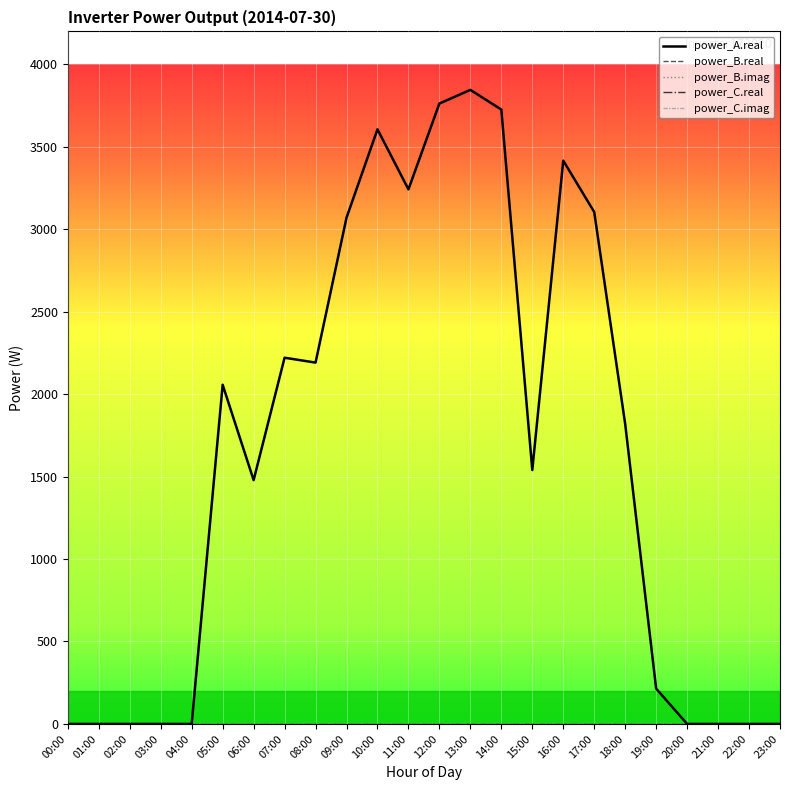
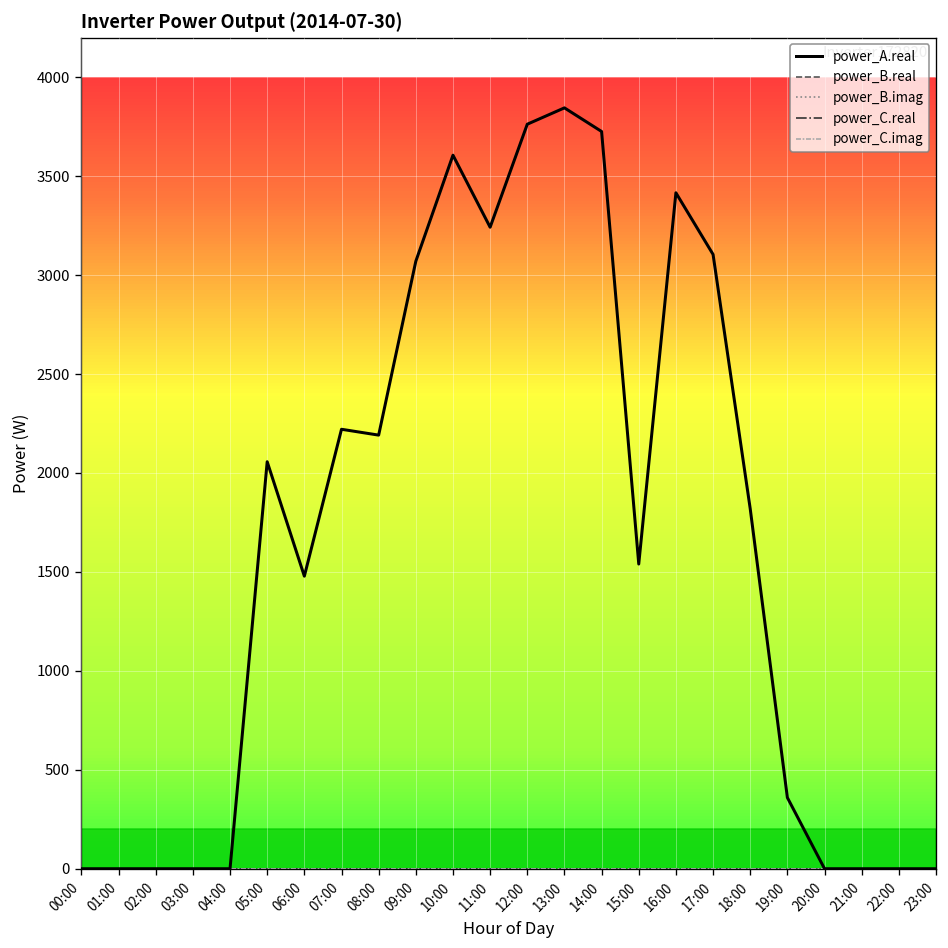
  {
    "power_A.real": {
      "05:00": 2060,
      "06:00": 1480,
      "07:00": 2220,
      "08:00": 2190,
      "09:00": 3070,
      "10:00": 3610,
      "11:00": 3240,
      "12:00": 3760,
      "13:00": 3850,
      "14:00": 3730,
      "15:00": 1540,
      "16:00": 3420,
      "17:00": 3100,
      "18:00": 1820,
-     "19:00": 210
+     "19:00": 360
    }
  }
